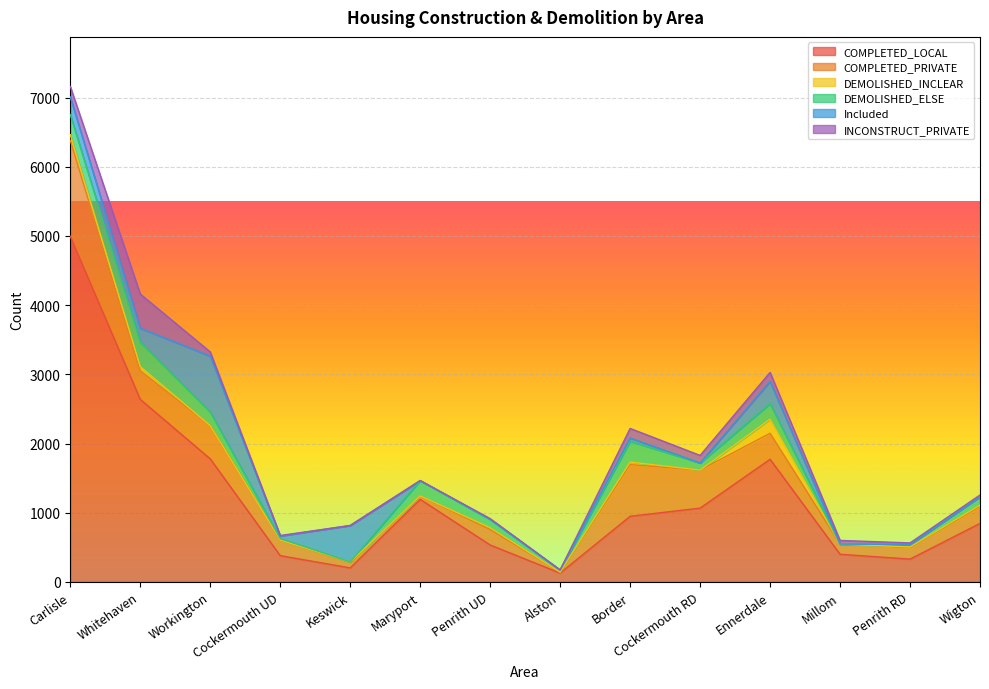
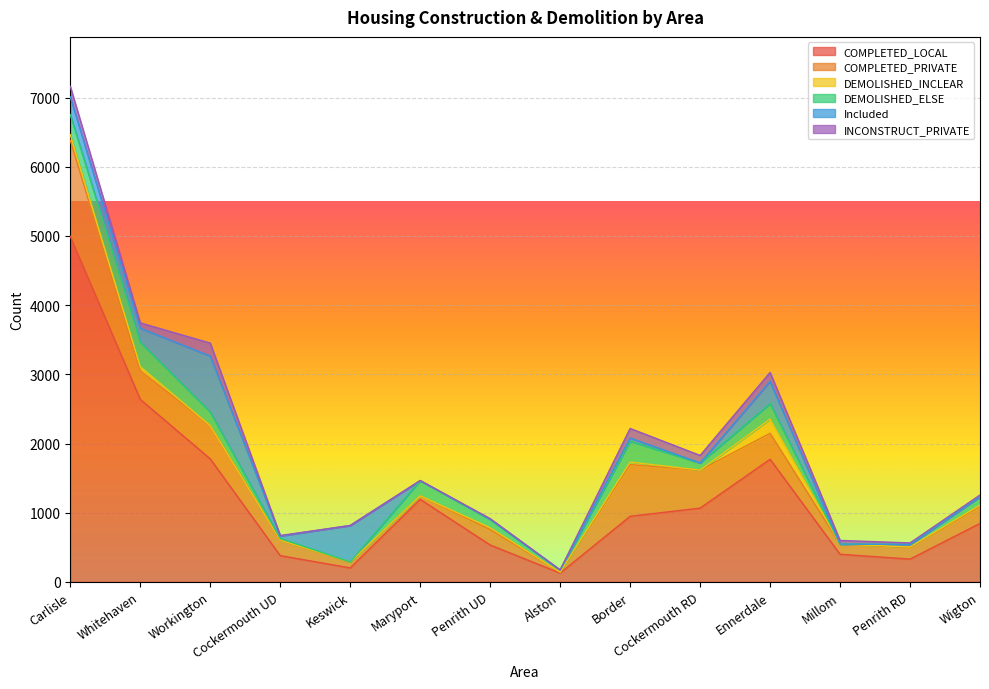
  {
    "DEMOLISHED_INCLEAR": {
      "Carlisle": 100,
      "Whitehaven": 100,
      "Border": 0,
      "Ennerdale": 200
    },
    "DEMOLISHED_ELSE": {
      "Carlisle": 300,
      "Whitehaven": 400,
      "Workington": 200,
      "Border": 300,
      "Ennerdale": 200
    },
    "Included": {
      "Carlisle": 300,
      "Whitehaven": 200,
      "Workington": 800,
      "Border": 0,
      "Ennerdale": 300
    },
    "INCONSTRUCT_PRIVATE": {
      "Carlisle": 200,
-     "Whitehaven": 500,
-     "Workington": 100,
+     "Whitehaven": 100,
+     "Workington": 200,
      "Border": 100,
      "Cockermouth RD": 100,
      "Ennerdale": 100,
      "Millom": 100
    }
  }
